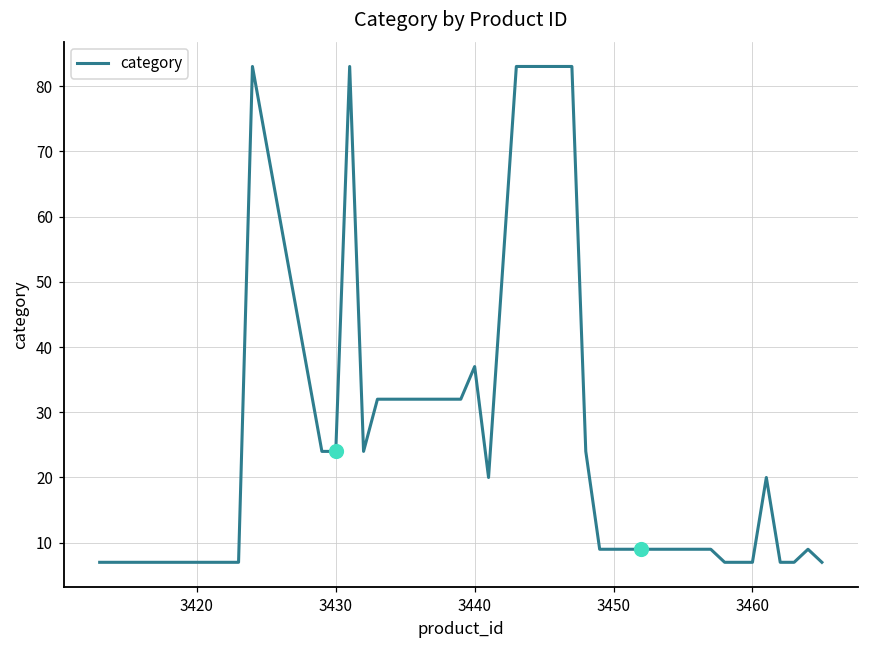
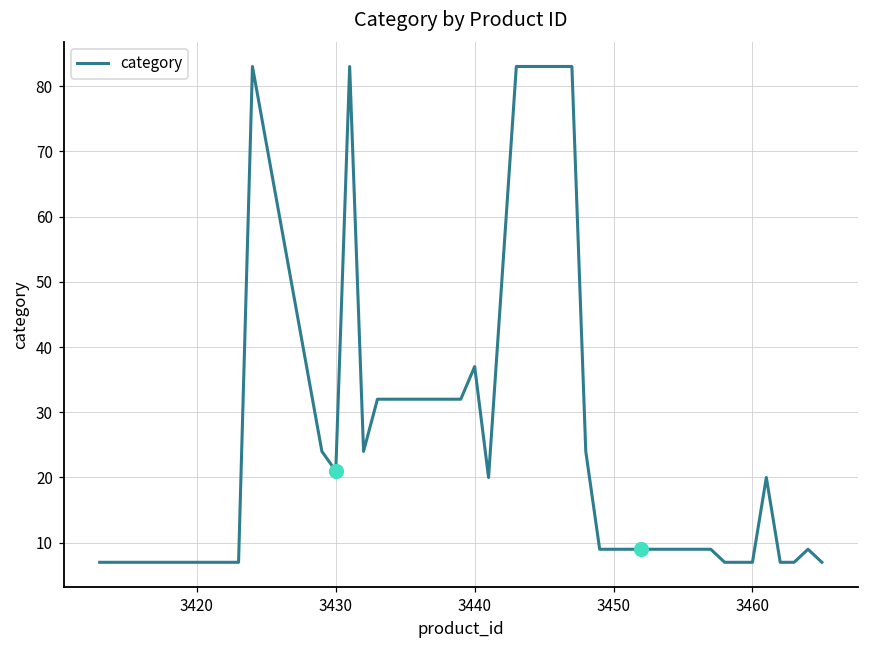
  {
    "category": {
      "3420": 7,
-     "3430": 24,
+     "3430": 21,
      "3440": 37,
      "3460": 7
    }
  }
